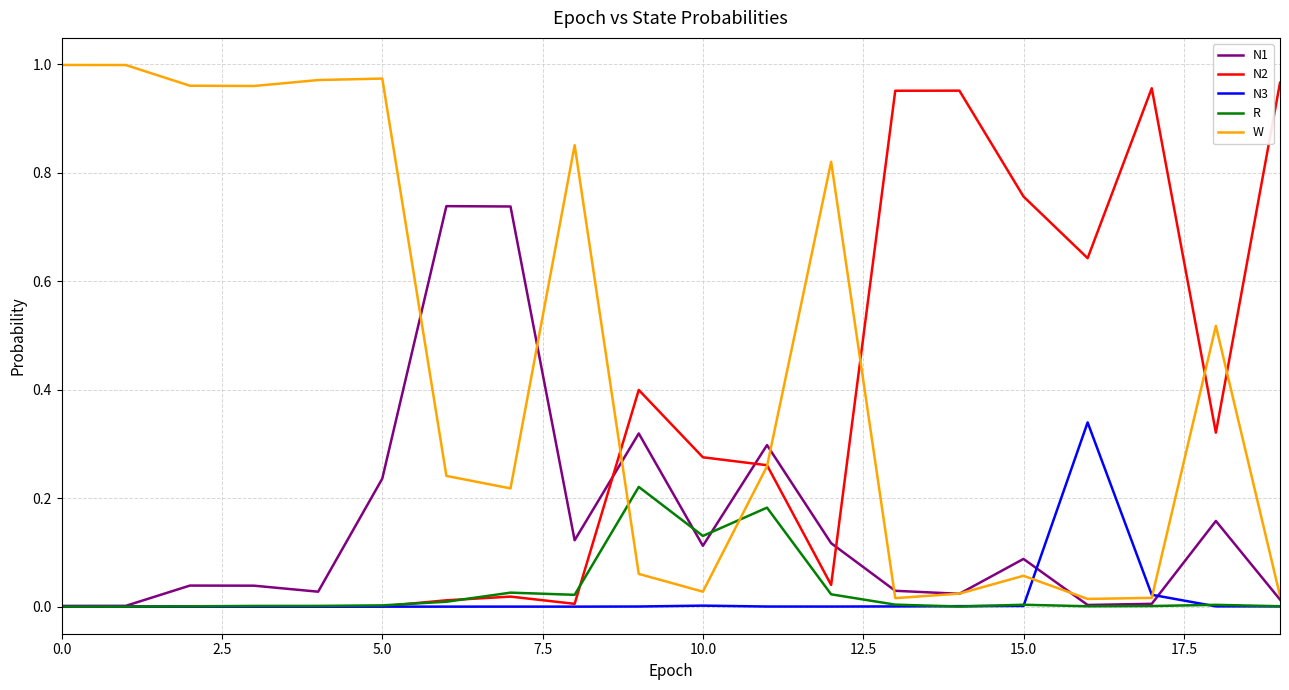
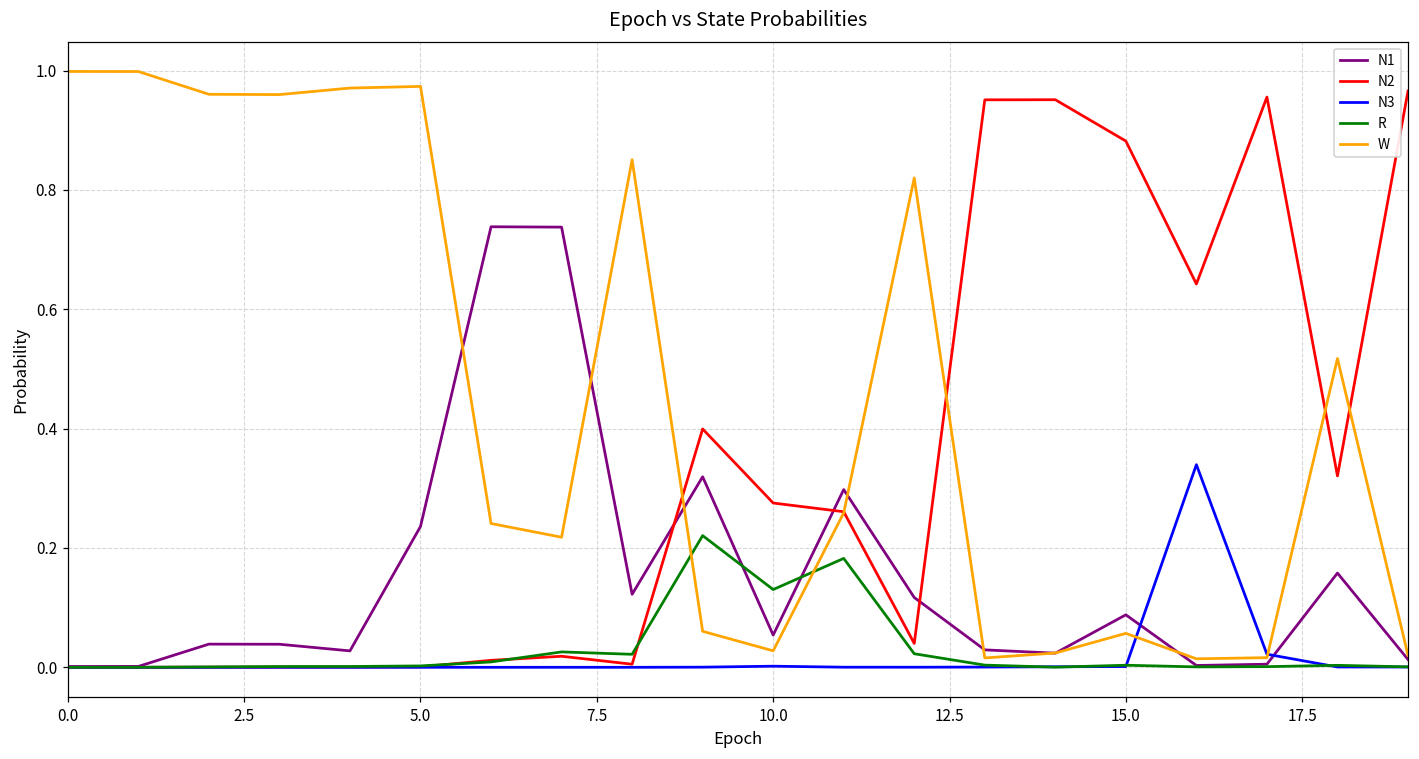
  {
    "N1": {
      "5.0": 0.24,
-     "10.0": 0.11,
+     "10.0": 0.05,
      "15.0": 0.09
    },
    "N2": {
      "10.0": 0.28,
-     "15.0": 0.76
+     "15.0": 0.88
    },
    "N3": {
      "10.0": 0.00
    },
    "R": {
      "10.0": 0.13
    },
    "W": {
      "0.0": 1.00,
      "5.0": 0.97,
      "10.0": 0.03,
      "15.0": 0.06
    }
  }
